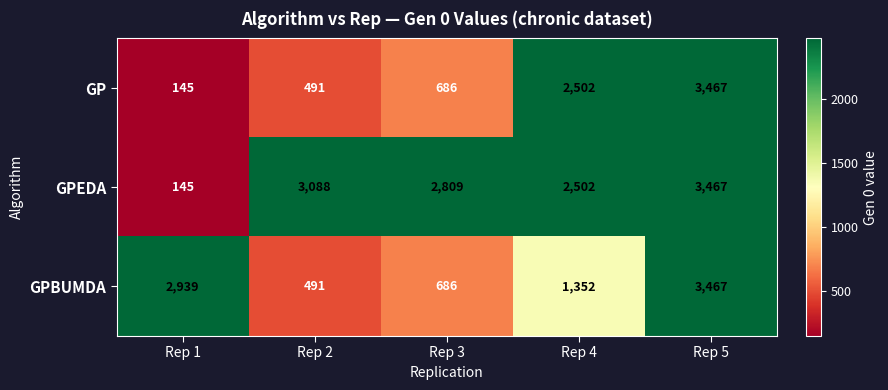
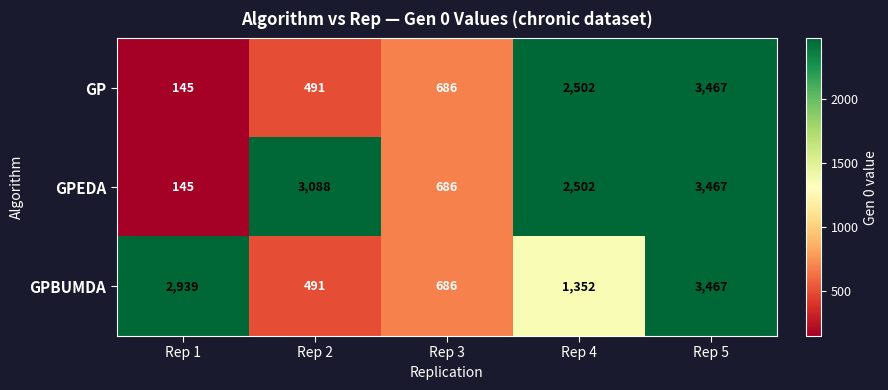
  {
    "GP": {
      "Rep 1": "145",
      "Rep 2": "491",
      "Rep 3": "686",
      "Rep 4": "2,502",
      "Rep 5": "3,467"
    },
    "GPEDA": {
      "Rep 1": "145",
      "Rep 2": "3,088",
-     "Rep 3": "2,809",
+     "Rep 3": "686",
      "Rep 4": "2,502",
      "Rep 5": "3,467"
    },
    "GPBUMDA": {
      "Rep 1": "2,939",
      "Rep 2": "491",
      "Rep 3": "686",
      "Rep 4": "1,352",
      "Rep 5": "3,467"
    }
  }
